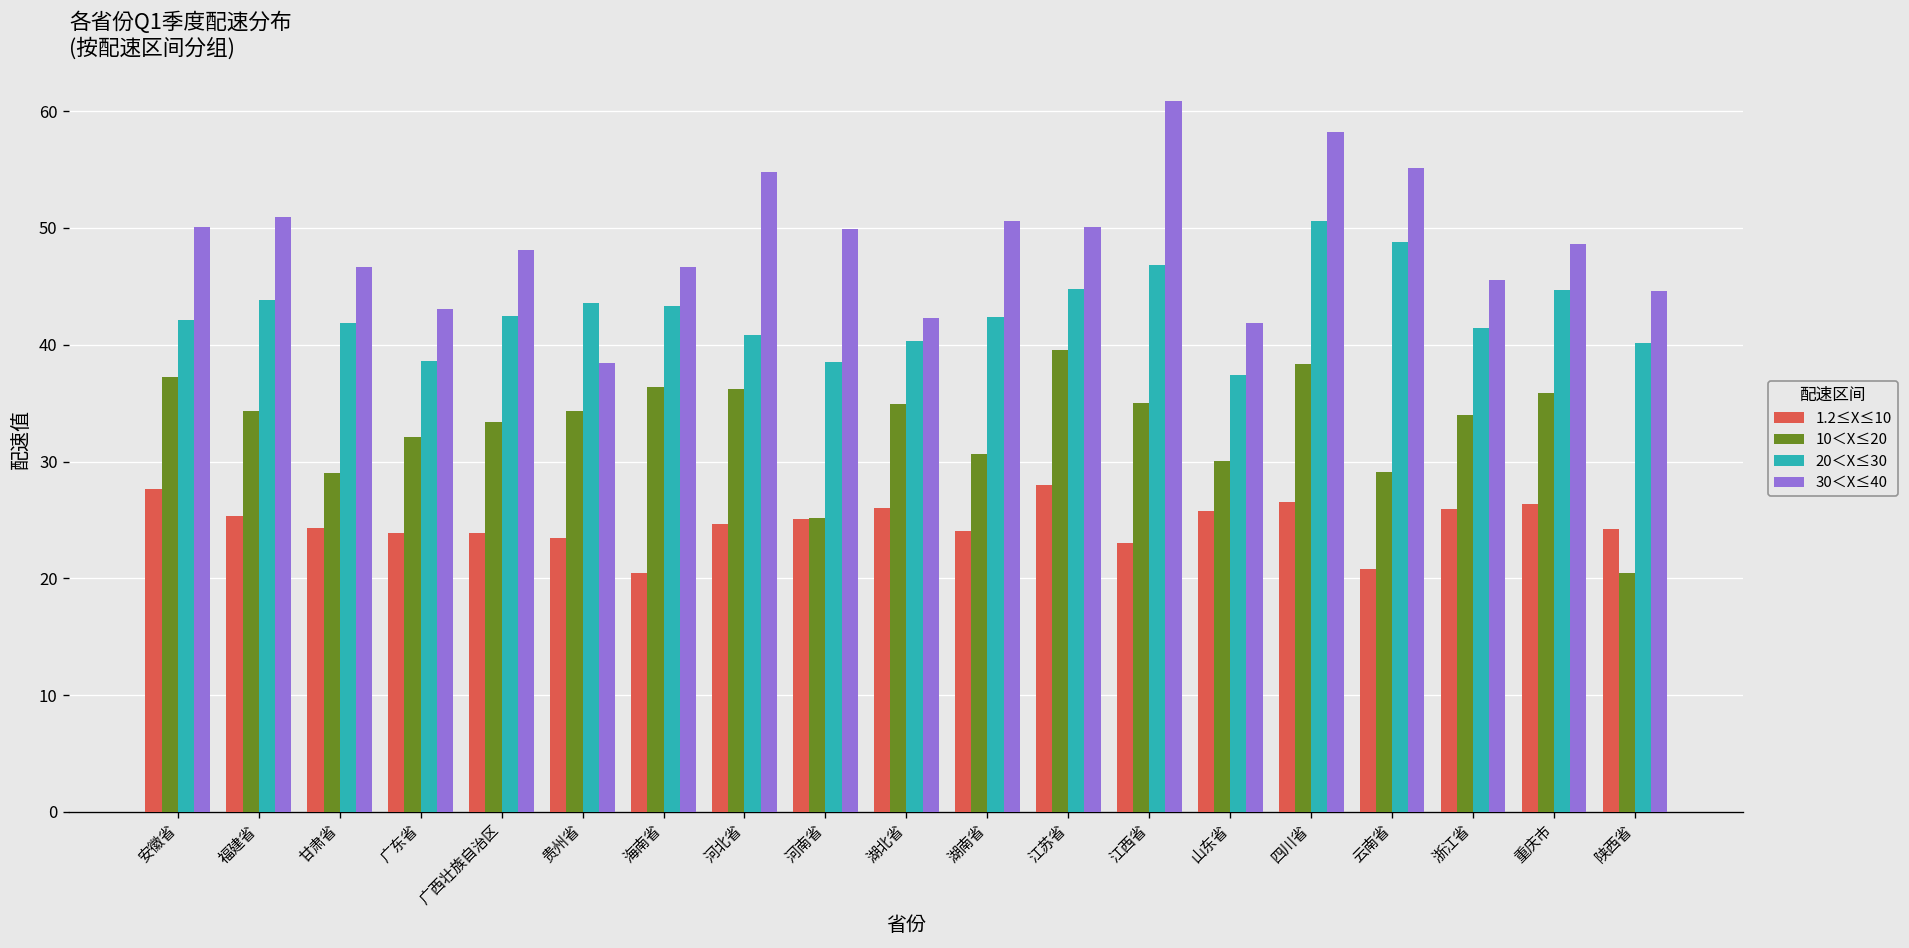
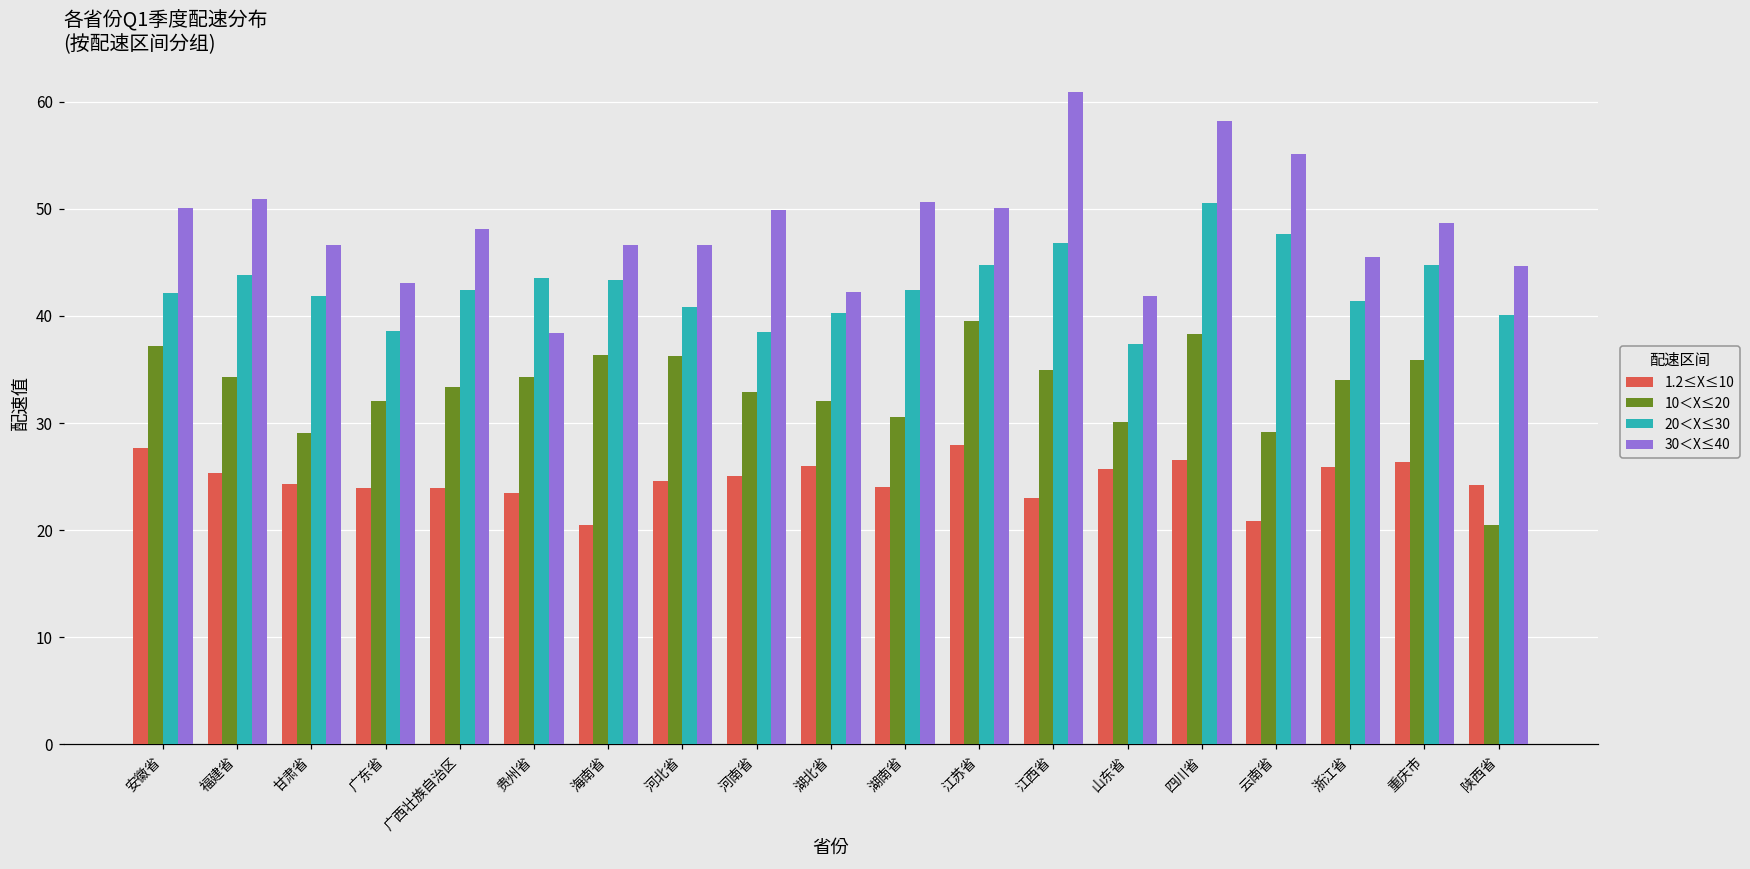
  {
    "1.2≤X≤10": {
      "安徽省": 28,
      "福建省": 25,
      "甘肃省": 24,
      "广东省": 24,
      "广西壮族自治区": 24,
      "贵州省": 23,
      "海南省": 20,
      "河北省": 25,
      "河南省": 25,
      "湖北省": 26,
      "湖南省": 24,
      "江苏省": 28,
      "江西省": 23,
      "山东省": 26,
      "四川省": 27,
      "云南省": 21,
      "浙江省": 26,
      "重庆市": 26,
      "陕西省": 24
    },
    "10＜X≤20": {
      "安徽省": 37,
      "福建省": 34,
      "甘肃省": 29,
      "广东省": 32,
      "广西壮族自治区": 33,
      "贵州省": 34,
      "海南省": 36,
      "河北省": 36,
-     "河南省": 25,
-     "湖北省": 35,
+     "河南省": 33,
+     "湖北省": 32,
      "湖南省": 31,
      "江苏省": 40,
      "江西省": 35,
      "山东省": 30,
      "四川省": 38,
      "云南省": 29,
      "浙江省": 34,
      "重庆市": 36,
      "陕西省": 20
    },
    "20＜X≤30": {
      "安徽省": 42,
      "福建省": 44,
      "甘肃省": 42,
      "广东省": 39,
      "广西壮族自治区": 42,
      "贵州省": 44,
      "海南省": 43,
      "河北省": 41,
      "河南省": 38,
      "湖北省": 40,
      "湖南省": 42,
      "江苏省": 45,
      "江西省": 47,
      "山东省": 37,
      "四川省": 51,
-     "云南省": 49,
+     "云南省": 48,
      "浙江省": 41,
      "重庆市": 45,
      "陕西省": 40
    },
    "30＜X≤40": {
      "安徽省": 50,
      "福建省": 51,
      "甘肃省": 47,
      "广东省": 43,
      "广西壮族自治区": 48,
      "贵州省": 38,
      "海南省": 47,
-     "河北省": 55,
+     "河北省": 47,
      "河南省": 50,
      "湖北省": 42,
      "湖南省": 51,
      "江苏省": 50,
      "江西省": 61,
      "山东省": 42,
      "四川省": 58,
      "云南省": 55,
      "浙江省": 46,
      "重庆市": 49,
      "陕西省": 45
    }
  }
